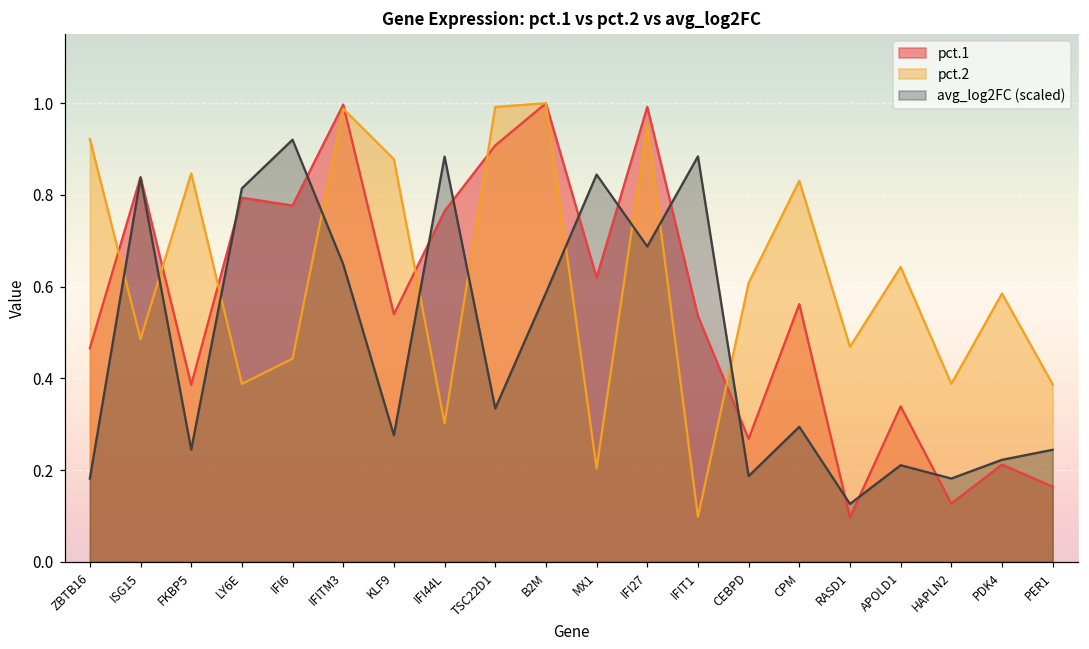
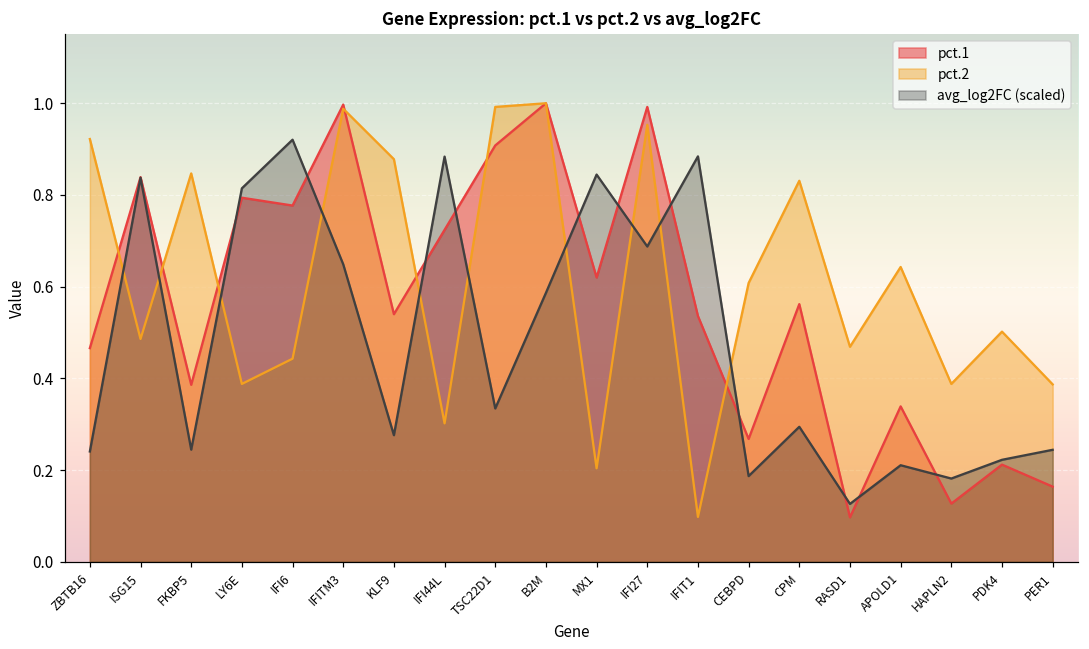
  {
    "pct.1": {
      "ZBTB16": 0.47,
      "FKBP5": 0.39,
      "LY6E": 0.79,
      "IFI6": 0.78,
      "IFITM3": 1.00,
      "KLF9": 0.54,
-     "IFI44L": 0.77,
+     "IFI44L": 0.72,
      "TSC22D1": 0.91,
      "MX1": 0.62,
      "IFI27": 0.99,
      "IFIT1": 0.54,
      "CEBPD": 0.27,
      "CPM": 0.56,
      "RASD1": 0.10,
      "APOLD1": 0.34,
      "HAPLN2": 0.13,
      "PDK4": 0.21,
      "PER1": 0.16
    },
    "pct.2": {
      "ZBTB16": 0.92,
      "ISG15": 0.49,
      "FKBP5": 0.85,
      "LY6E": 0.39,
      "IFI6": 0.44,
      "IFITM3": 0.99,
      "KLF9": 0.88,
      "IFI44L": 0.30,
      "TSC22D1": 0.99,
      "MX1": 0.20,
      "IFI27": 0.95,
      "IFIT1": 0.10,
      "CEBPD": 0.61,
      "CPM": 0.83,
      "RASD1": 0.47,
      "APOLD1": 0.64,
      "HAPLN2": 0.39,
-     "PDK4": 0.59,
+     "PDK4": 0.50,
      "PER1": 0.39
    },
    "avg_log2FC (scaled)": {
-     "ZBTB16": 0.18,
+     "ZBTB16": 0.24,
      "FKBP5": 0.24,
      "LY6E": 0.81,
      "IFI6": 0.92,
      "IFITM3": 0.65,
      "KLF9": 0.28,
      "IFI44L": 0.88,
      "TSC22D1": 0.33,
      "B2M": 0.59,
      "MX1": 0.84,
      "IFI27": 0.69,
      "IFIT1": 0.88,
      "CEBPD": 0.19,
      "CPM": 0.29,
      "RASD1": 0.13,
      "APOLD1": 0.21,
      "HAPLN2": 0.18,
      "PDK4": 0.22,
      "PER1": 0.24
    }
  }
